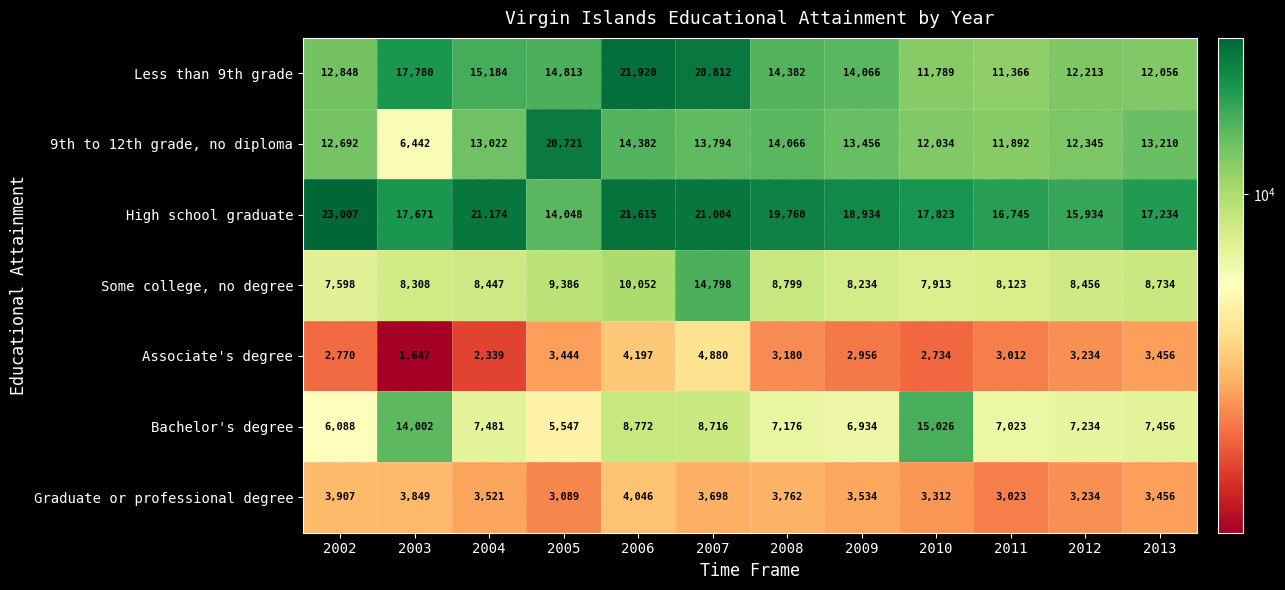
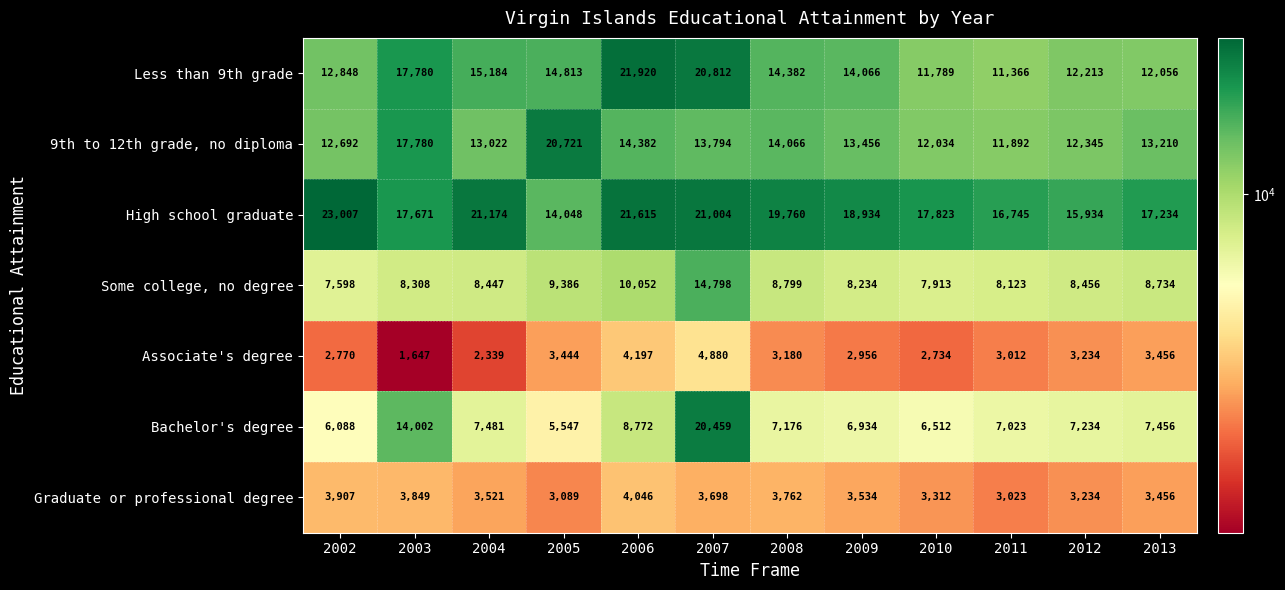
  {
    "Less than 9th grade": {
      "2002": "12,848",
      "2003": "17,780",
      "2004": "15,184",
      "2005": "14,813",
      "2006": "21,920",
      "2007": "20,812",
      "2008": "14,382",
      "2009": "14,066",
      "2010": "11,789",
      "2011": "11,366",
      "2012": "12,213",
      "2013": "12,056"
    },
    "9th to 12th grade, no diploma": {
      "2002": "12,692",
-     "2003": "6,442",
+     "2003": "17,780",
      "2004": "13,022",
      "2005": "20,721",
      "2006": "14,382",
      "2007": "13,794",
      "2008": "14,066",
      "2009": "13,456",
      "2010": "12,034",
      "2011": "11,892",
      "2012": "12,345",
      "2013": "13,210"
    },
    "High school graduate": {
      "2002": "23,007",
      "2003": "17,671",
      "2004": "21,174",
      "2005": "14,048",
      "2006": "21,615",
      "2007": "21,004",
      "2008": "19,760",
      "2009": "18,934",
      "2010": "17,823",
      "2011": "16,745",
      "2012": "15,934",
      "2013": "17,234"
    },
    "Some college, no degree": {
      "2002": "7,598",
      "2003": "8,308",
      "2004": "8,447",
      "2005": "9,386",
      "2006": "10,052",
      "2007": "14,798",
      "2008": "8,799",
      "2009": "8,234",
      "2010": "7,913",
      "2011": "8,123",
      "2012": "8,456",
      "2013": "8,734"
    },
    "Associate's degree": {
      "2002": "2,770",
      "2003": "1,647",
      "2004": "2,339",
      "2005": "3,444",
      "2006": "4,197",
      "2007": "4,880",
      "2008": "3,180",
      "2009": "2,956",
      "2010": "2,734",
      "2011": "3,012",
      "2012": "3,234",
      "2013": "3,456"
    },
    "Bachelor's degree": {
      "2002": "6,088",
      "2003": "14,002",
      "2004": "7,481",
      "2005": "5,547",
      "2006": "8,772",
-     "2007": "8,716",
+     "2007": "20,459",
      "2008": "7,176",
      "2009": "6,934",
-     "2010": "15,026",
+     "2010": "6,512",
      "2011": "7,023",
      "2012": "7,234",
      "2013": "7,456"
    },
    "Graduate or professional degree": {
      "2002": "3,907",
      "2003": "3,849",
      "2004": "3,521",
      "2005": "3,089",
      "2006": "4,046",
      "2007": "3,698",
      "2008": "3,762",
      "2009": "3,534",
      "2010": "3,312",
      "2011": "3,023",
      "2012": "3,234",
      "2013": "3,456"
    }
  }
